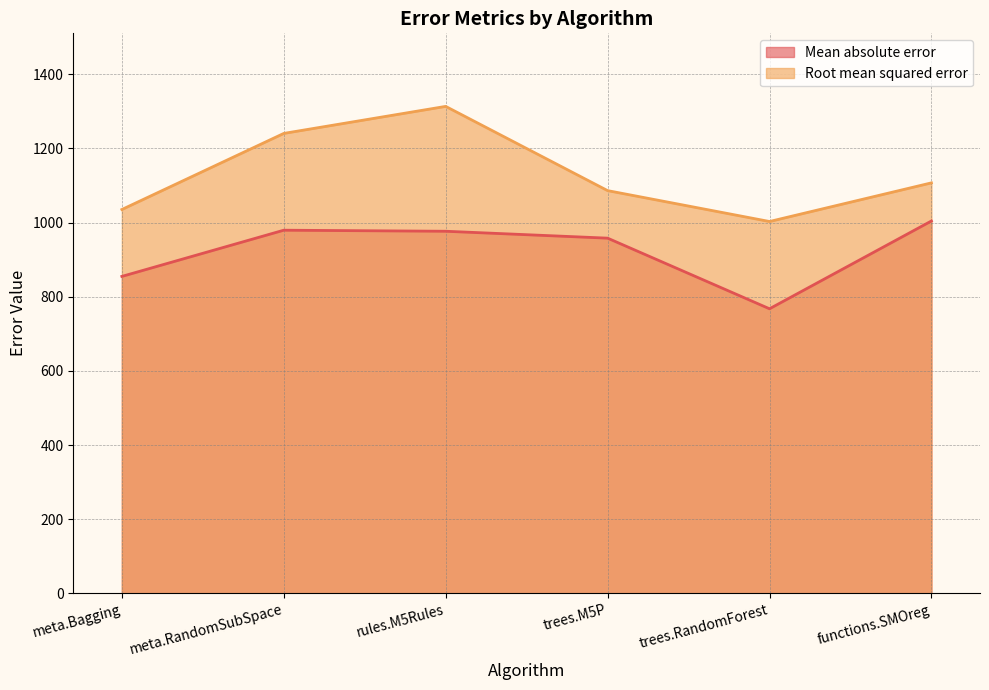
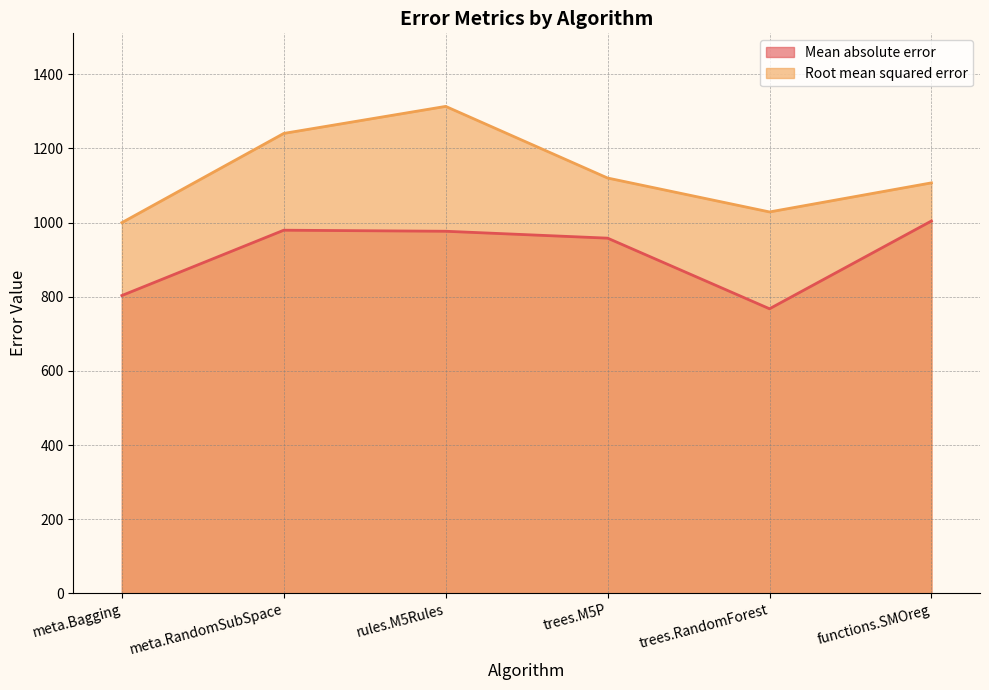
  {
    "Mean absolute error": {
-     "meta.Bagging": 850,
+     "meta.Bagging": 800,
      "meta.RandomSubSpace": 980,
      "rules.M5Rules": 980,
      "trees.M5P": 960,
      "trees.RandomForest": 770,
      "functions.SMOreg": 1000
    },
    "Root mean squared error": {
-     "meta.Bagging": 1040,
+     "meta.Bagging": 1000,
      "meta.RandomSubSpace": 1240,
      "rules.M5Rules": 1310,
-     "trees.M5P": 1090,
-     "trees.RandomForest": 1000,
+     "trees.M5P": 1120,
+     "trees.RandomForest": 1030,
      "functions.SMOreg": 1110
    }
  }
